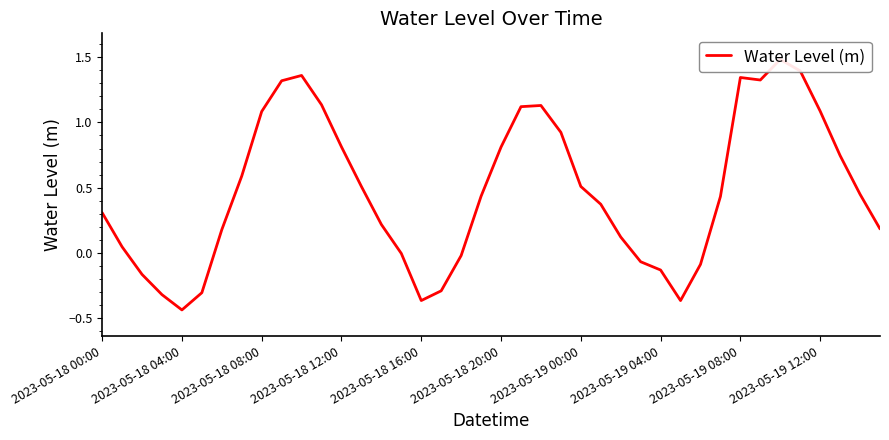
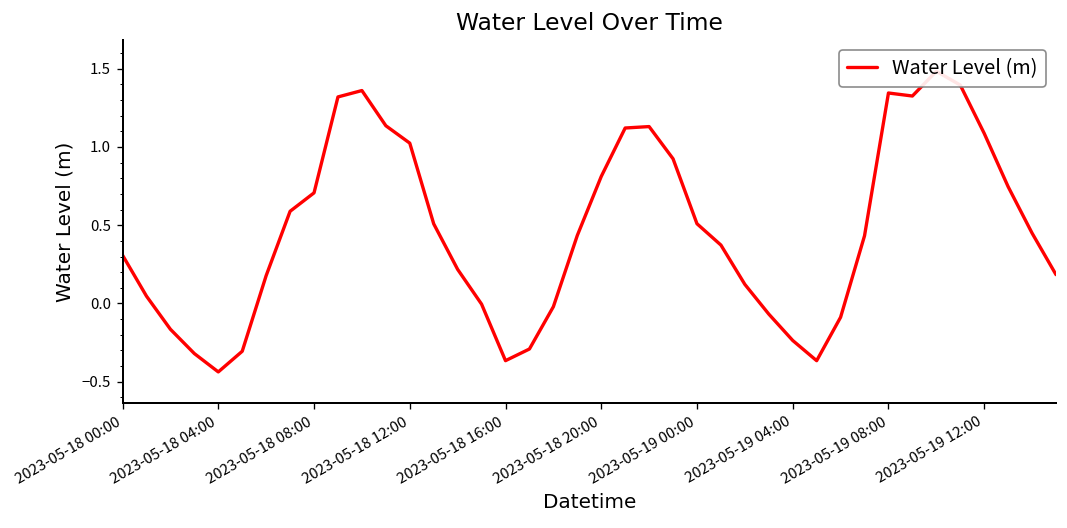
  {
    "2023-05-18 00:00": 0.31,
    "2023-05-18 04:00": -0.44,
-   "2023-05-18 08:00": 1.08,
-   "2023-05-18 12:00": 0.81,
+   "2023-05-18 08:00": 0.71,
+   "2023-05-18 12:00": 1.02,
    "2023-05-18 16:00": -0.37,
    "2023-05-18 20:00": 0.81,
    "2023-05-19 00:00": 0.51,
-   "2023-05-19 04:00": -0.13,
+   "2023-05-19 04:00": -0.24,
    "2023-05-19 08:00": 1.34,
    "2023-05-19 12:00": 1.09
  }
